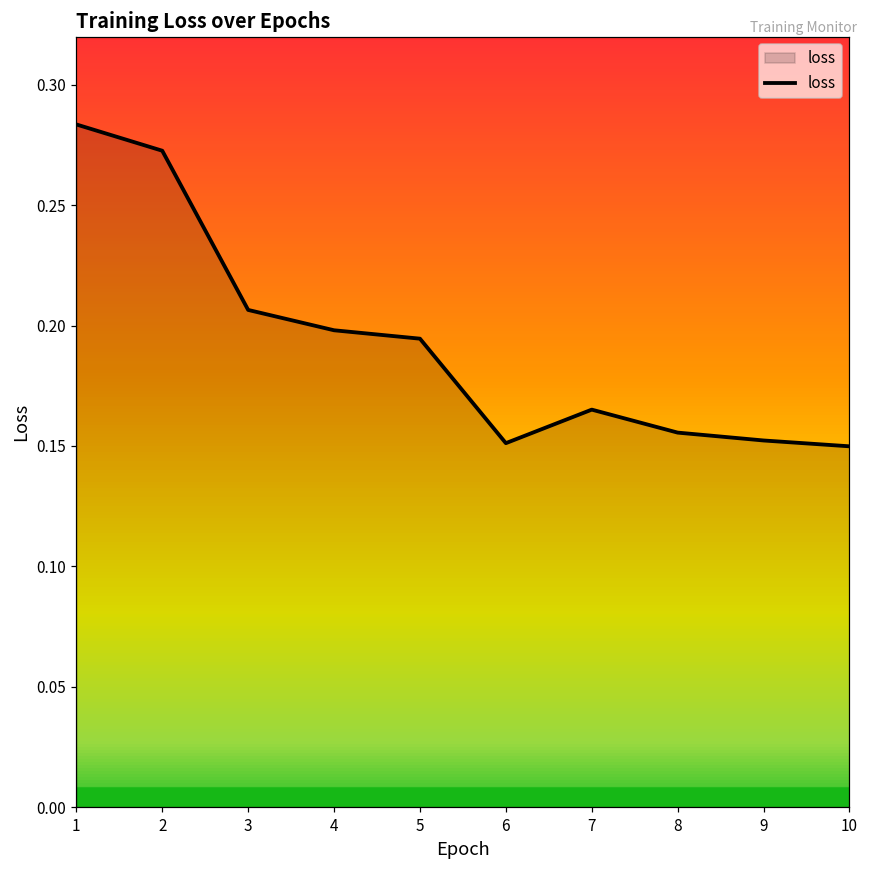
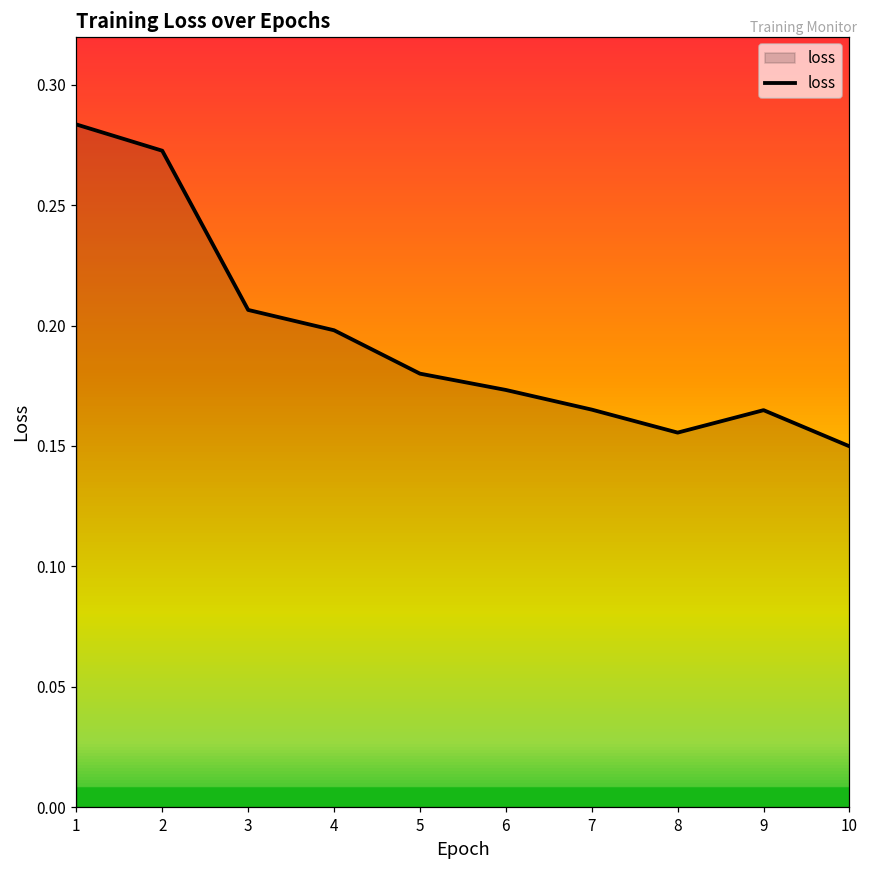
  {
    "1": 0.284,
    "2": 0.273,
    "3": 0.206,
    "4": 0.198,
-   "5": 0.195,
-   "6": 0.151,
+   "5": 0.180,
+   "6": 0.173,
    "7": 0.165,
    "8": 0.156,
-   "9": 0.152,
+   "9": 0.165,
    "10": 0.150
  }
